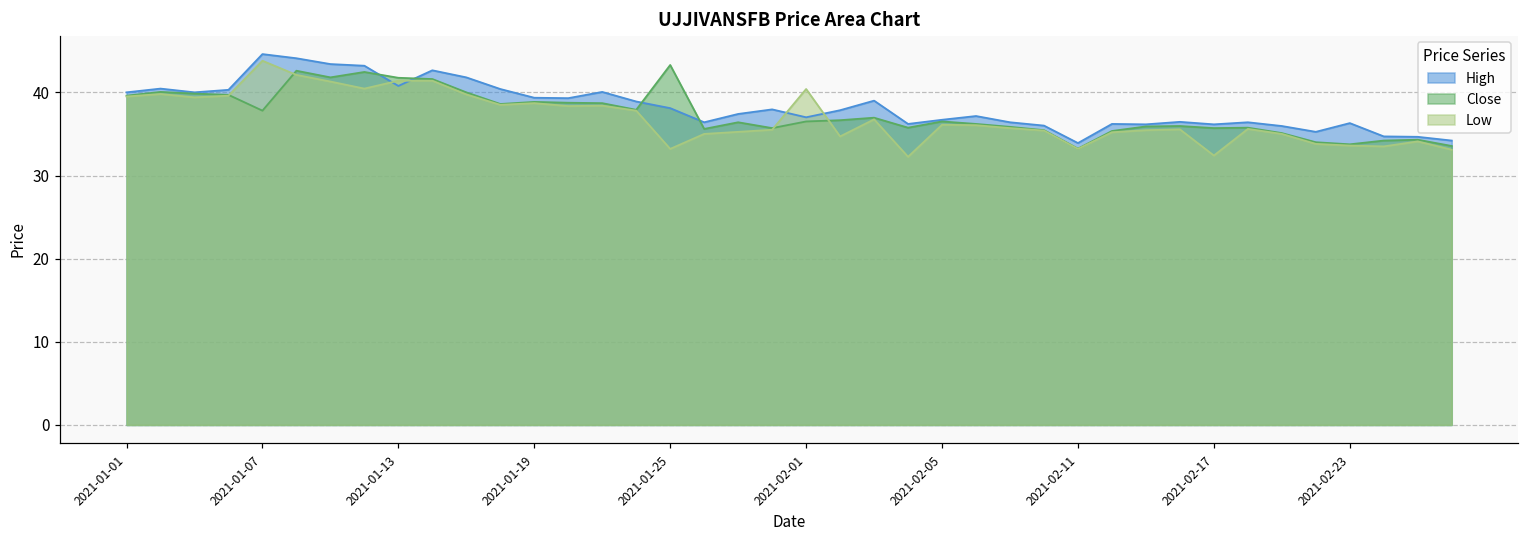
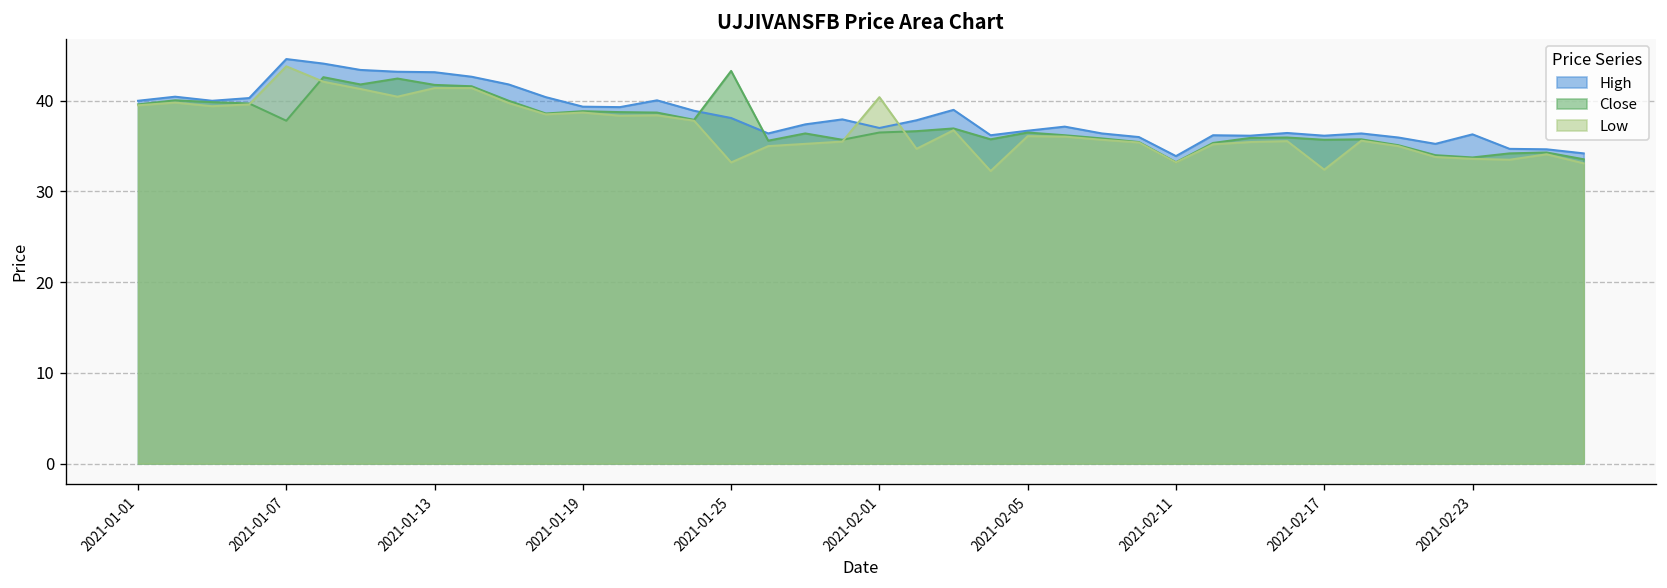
  {
    "High": {
      "2021-01-01": 40,
      "2021-01-07": 45,
-     "2021-01-13": 41,
+     "2021-01-13": 43,
      "2021-01-19": 39,
      "2021-01-25": 38,
      "2021-02-01": 37,
      "2021-02-11": 34,
      "2021-02-17": 36,
      "2021-02-23": 36
    },
    "Close": {
      "2021-01-07": 38,
      "2021-01-13": 42,
      "2021-01-25": 43,
      "2021-02-01": 37,
      "2021-02-17": 36
    },
    "Low": {
      "2021-01-07": 44,
      "2021-01-13": 41,
      "2021-01-25": 33,
      "2021-02-01": 40,
      "2021-02-05": 36,
      "2021-02-17": 32
    }
  }
